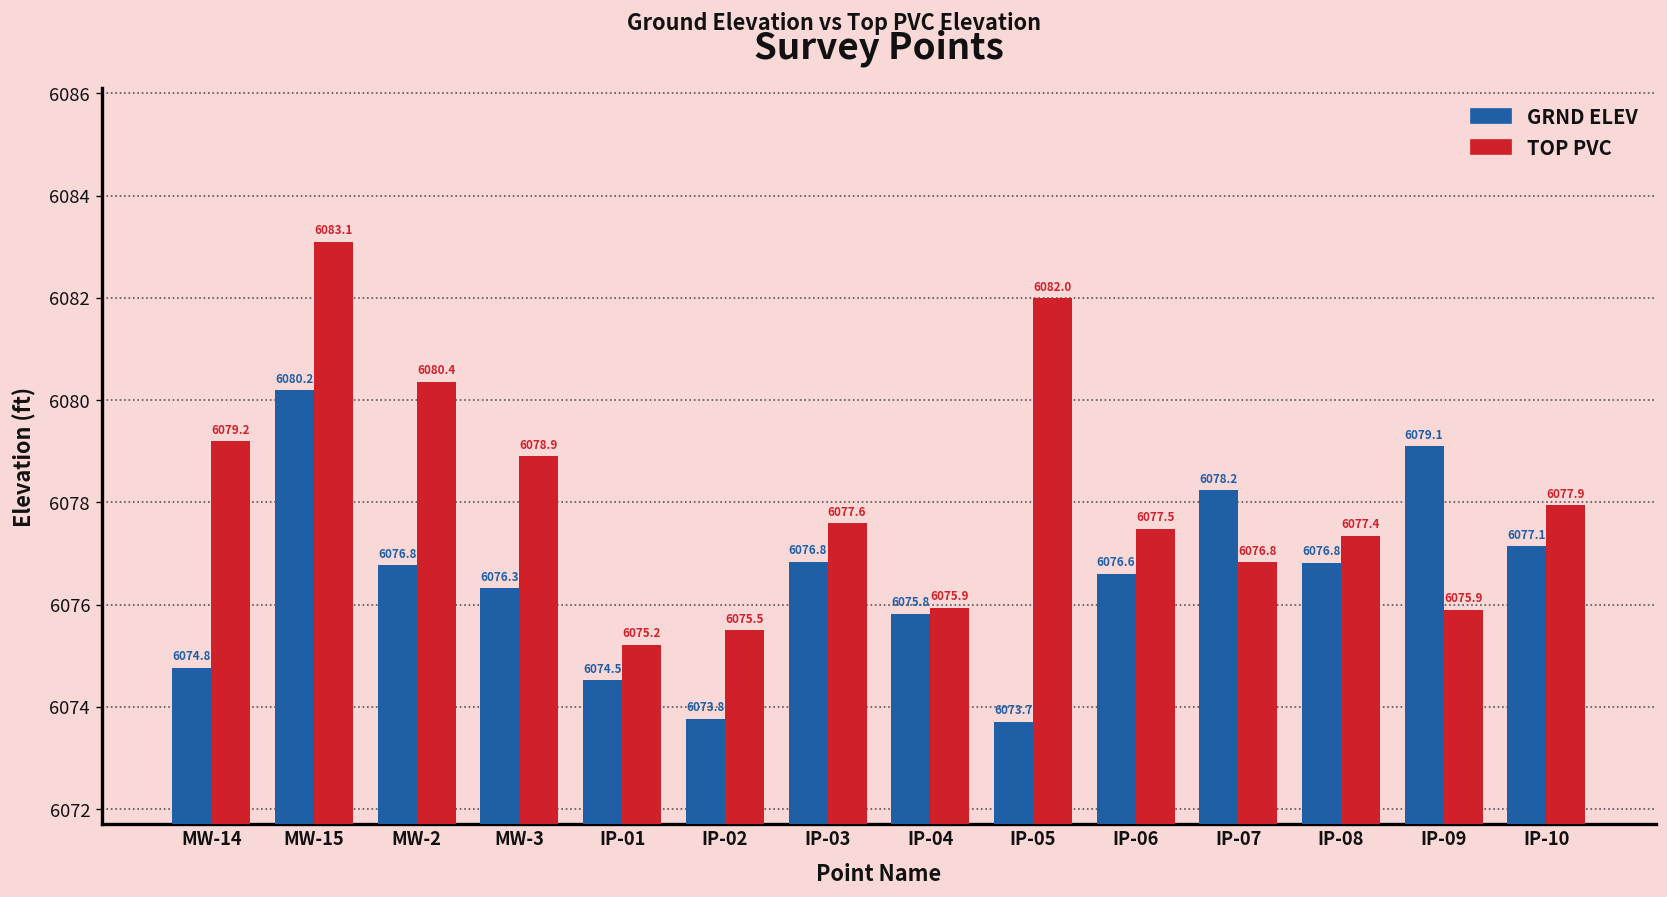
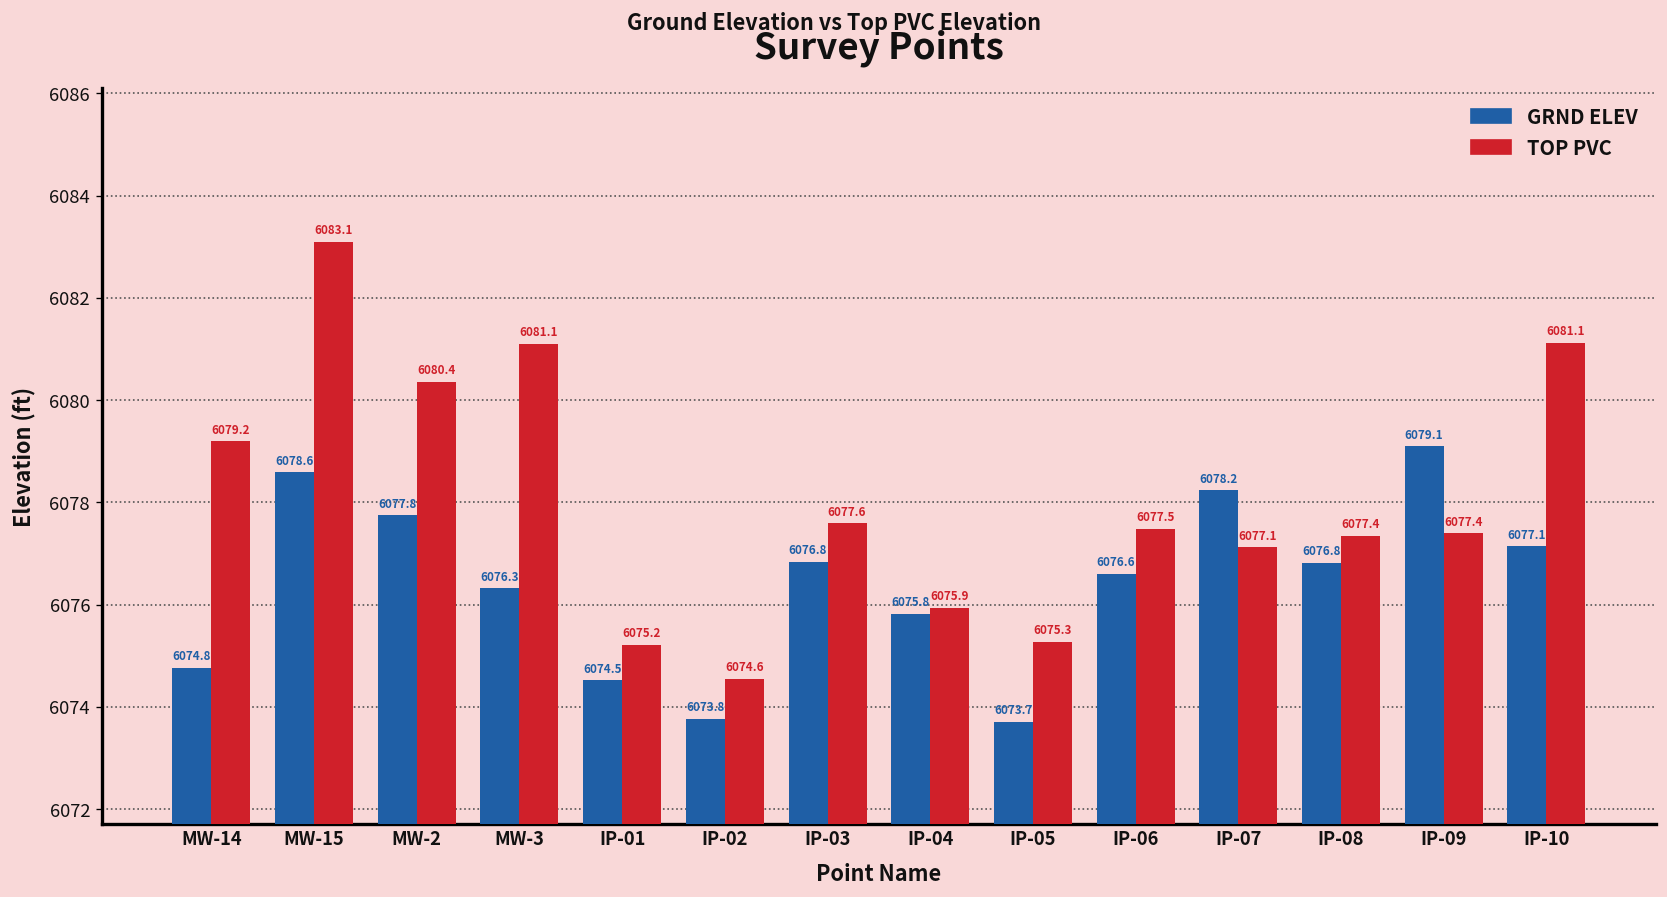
  {
    "GRND ELEV": {
      "MW-14": 6074.8,
-     "MW-15": 6080.2,
-     "MW-2": 6076.8,
+     "MW-15": 6078.6,
+     "MW-2": 6077.8,
      "MW-3": 6076.3,
      "IP-01": 6074.5,
      "IP-02": 6073.8,
      "IP-03": 6076.8,
      "IP-04": 6075.8,
      "IP-05": 6073.7,
      "IP-06": 6076.6,
      "IP-07": 6078.2,
      "IP-08": 6076.8,
      "IP-09": 6079.1,
      "IP-10": 6077.1
    },
    "TOP PVC": {
      "MW-14": 6079.2,
      "MW-15": 6083.1,
      "MW-2": 6080.4,
-     "MW-3": 6078.9,
+     "MW-3": 6081.1,
      "IP-01": 6075.2,
-     "IP-02": 6075.5,
+     "IP-02": 6074.6,
      "IP-03": 6077.6,
      "IP-04": 6075.9,
-     "IP-05": 6082.0,
+     "IP-05": 6075.3,
      "IP-06": 6077.5,
-     "IP-07": 6076.8,
+     "IP-07": 6077.1,
      "IP-08": 6077.4,
-     "IP-09": 6075.9,
-     "IP-10": 6077.9
+     "IP-09": 6077.4,
+     "IP-10": 6081.1
    }
  }
